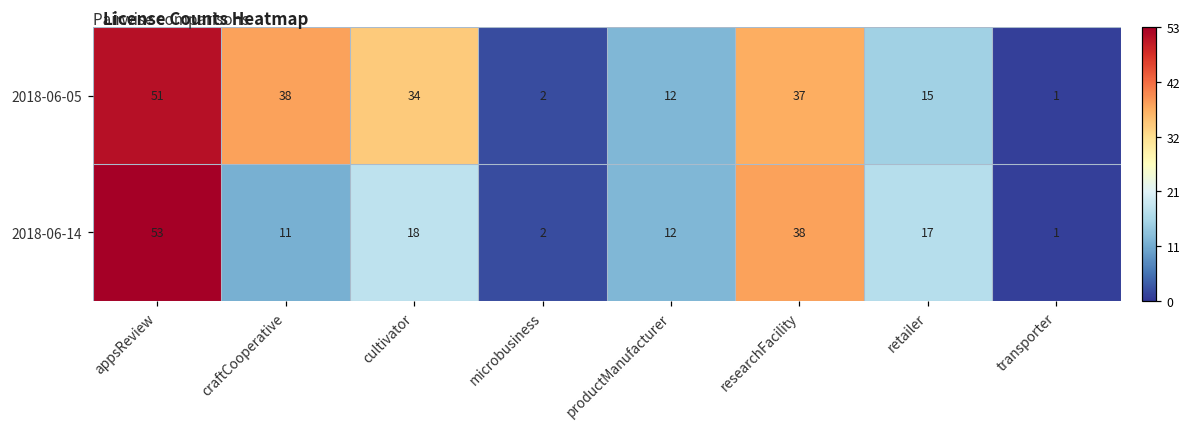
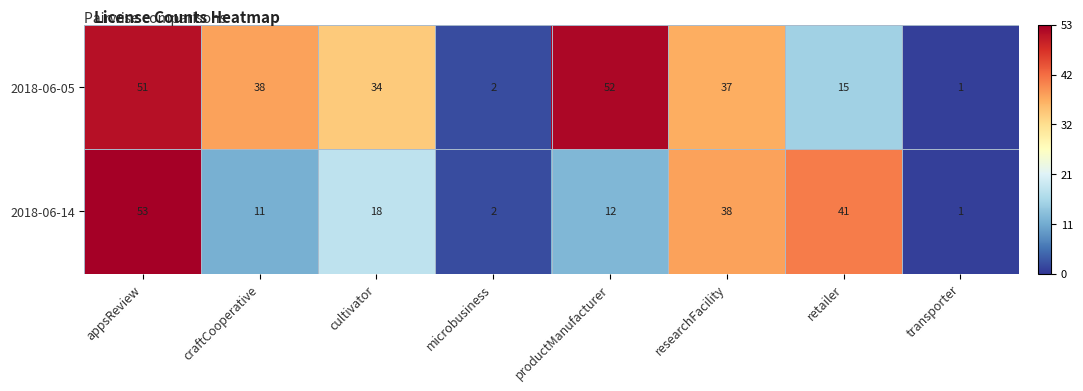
  {
    "2018-06-05": {
      "appsReview": 51,
      "craftCooperative": 38,
      "cultivator": 34,
      "microbusiness": 2,
-     "productManufacturer": 12,
+     "productManufacturer": 52,
      "researchFacility": 37,
      "retailer": 15,
      "transporter": 1
    },
    "2018-06-14": {
      "appsReview": 53,
      "craftCooperative": 11,
      "cultivator": 18,
      "microbusiness": 2,
      "productManufacturer": 12,
      "researchFacility": 38,
-     "retailer": 17,
+     "retailer": 41,
      "transporter": 1
    }
  }
